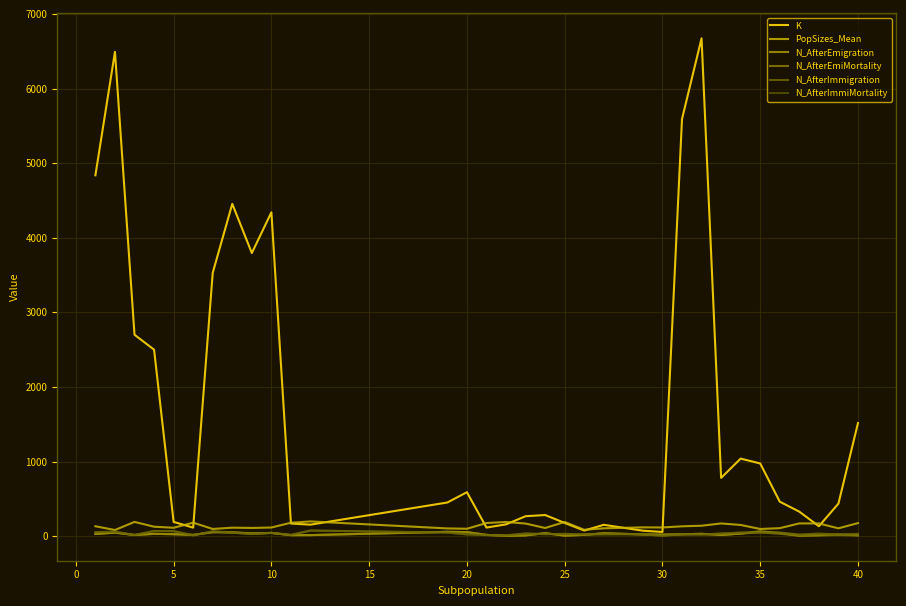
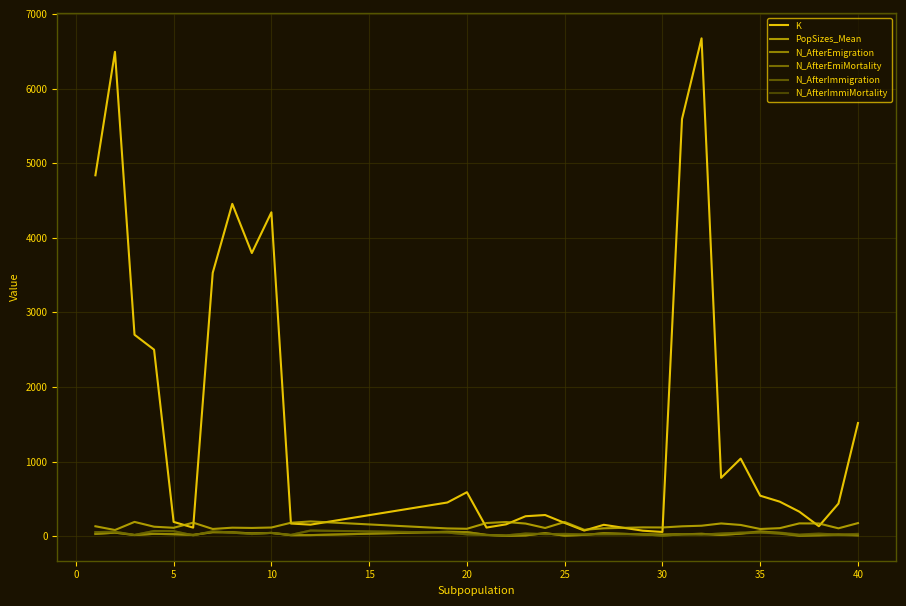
  {
    "K": {
      "5": 200,
      "10": 4300,
      "20": 600,
      "30": 100,
-     "35": 1000,
+     "35": 500,
      "40": 1500
    }
  }
